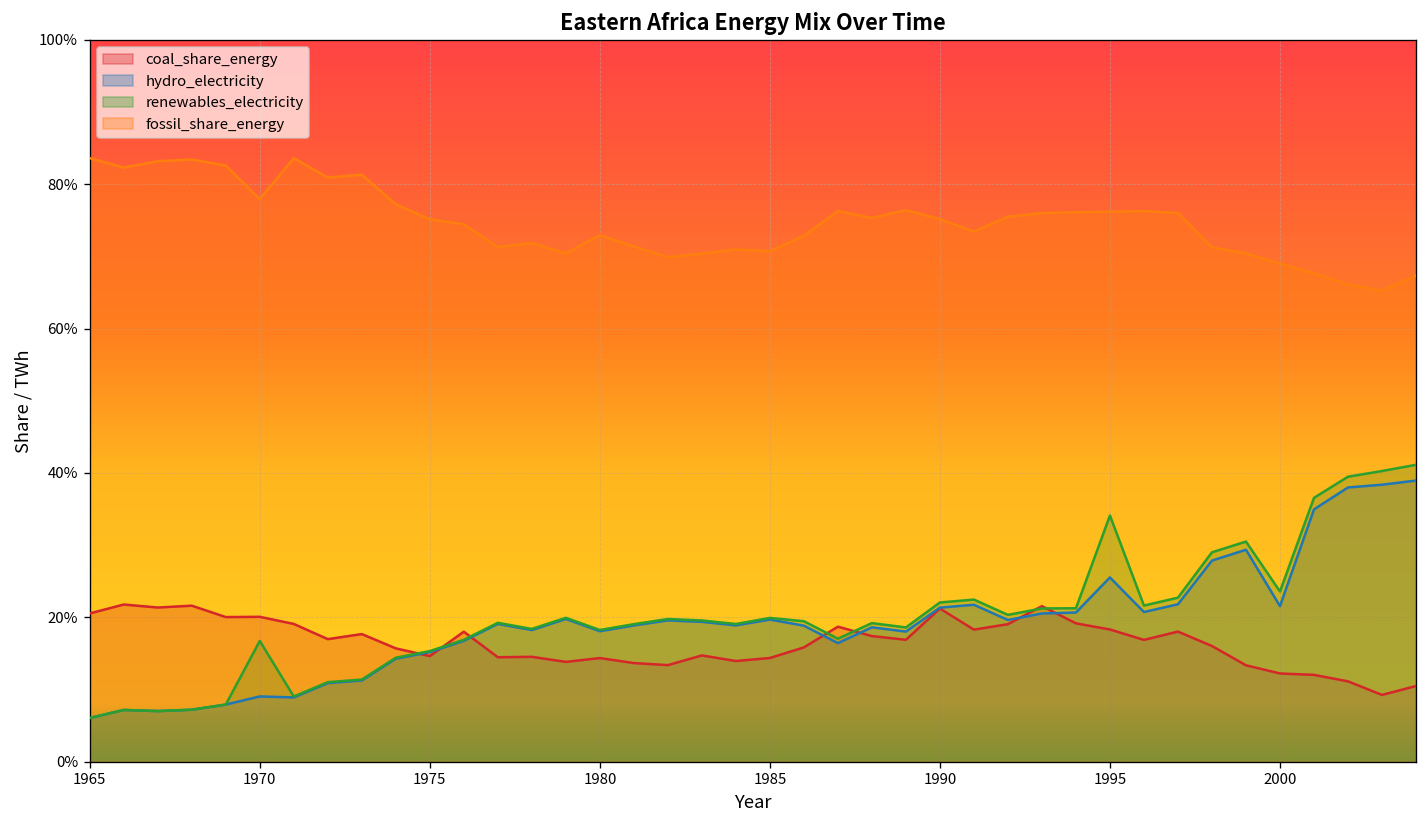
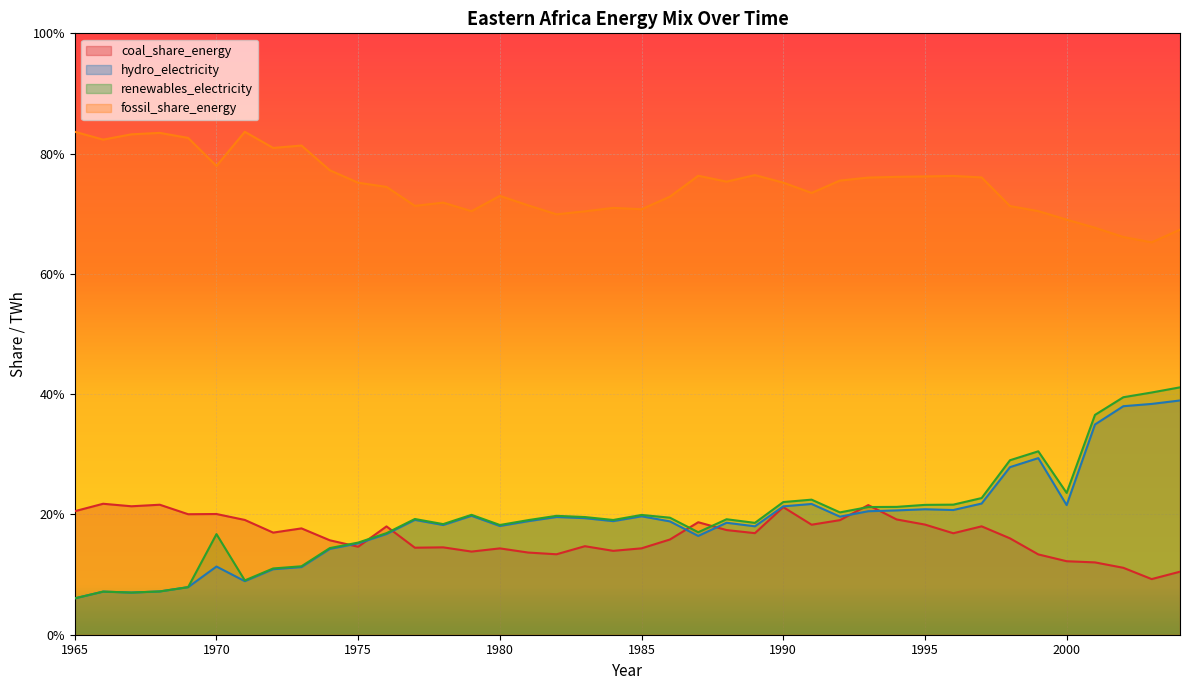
  {
    "hydro_electricity": {
-     "1970": "9%",
-     "1995": "26%",
+     "1970": "11%",
+     "1995": "21%",
      "2000": "22%"
    },
    "renewables_electricity": {
      "1970": "17%",
      "1990": "22%",
-     "1995": "34%",
+     "1995": "22%",
      "2000": "24%"
    }
  }
